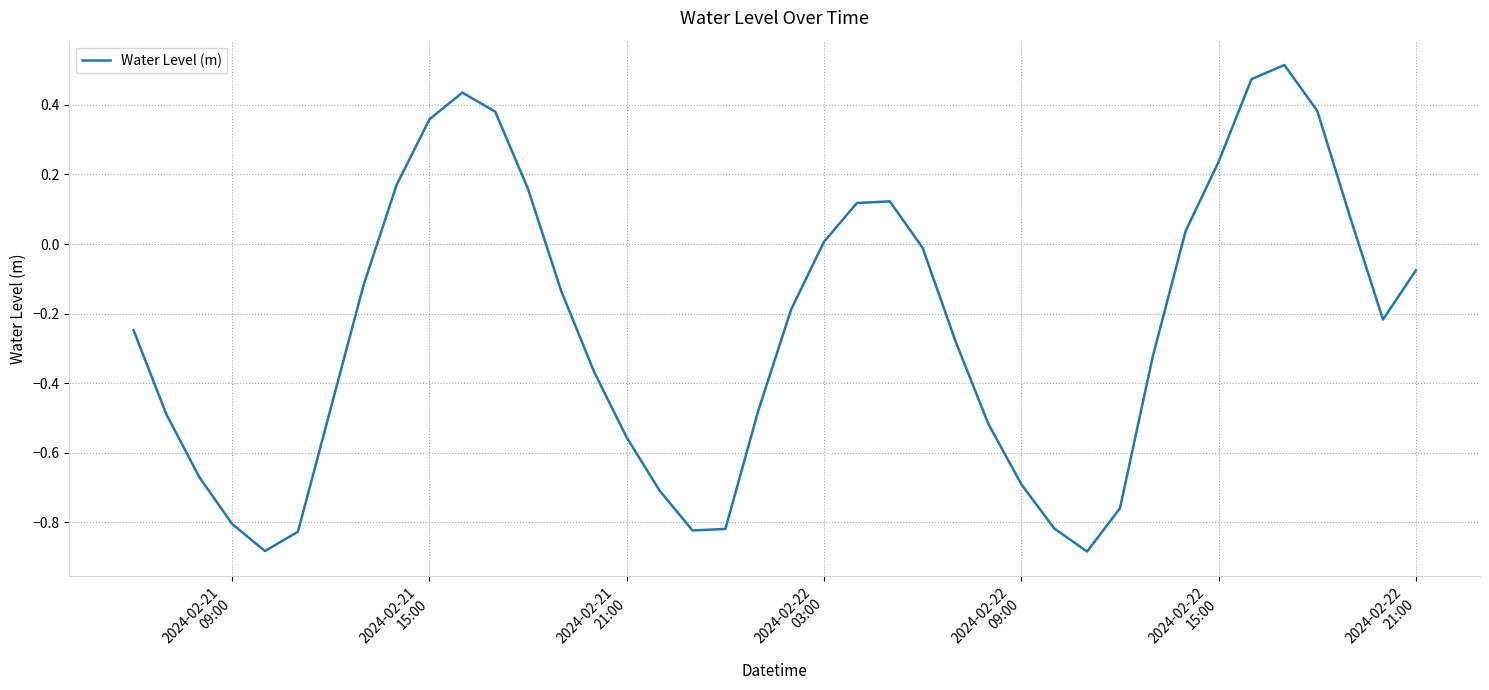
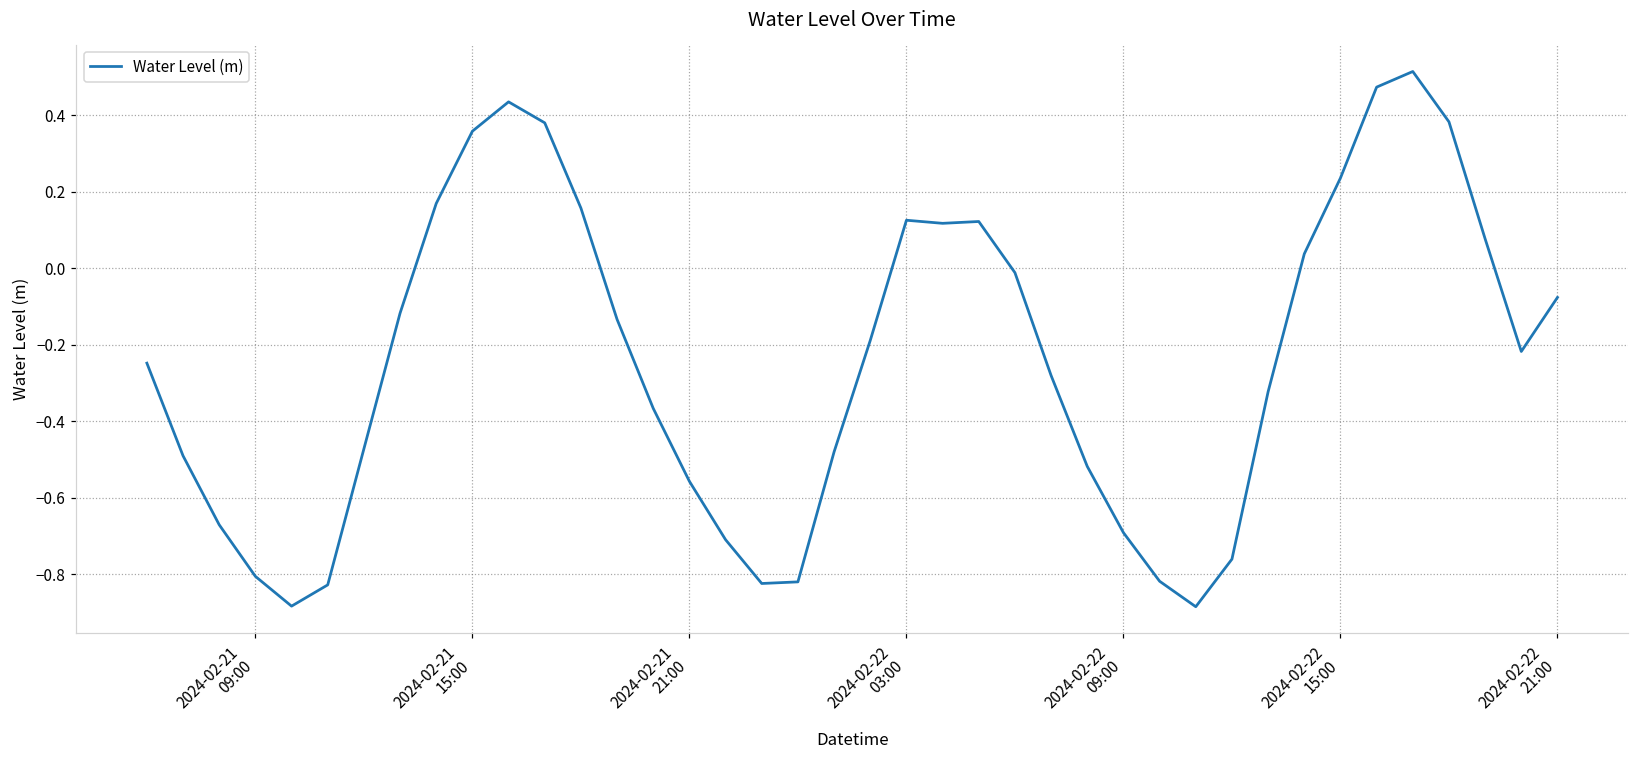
  {
    "2024-02-21 09:00": -0.81,
    "2024-02-21 15:00": 0.36,
    "2024-02-21 21:00": -0.56,
-   "2024-02-22 03:00": 0.01,
+   "2024-02-22 03:00": 0.13,
    "2024-02-22 09:00": -0.69,
    "2024-02-22 15:00": 0.24,
    "2024-02-22 21:00": -0.08
  }
